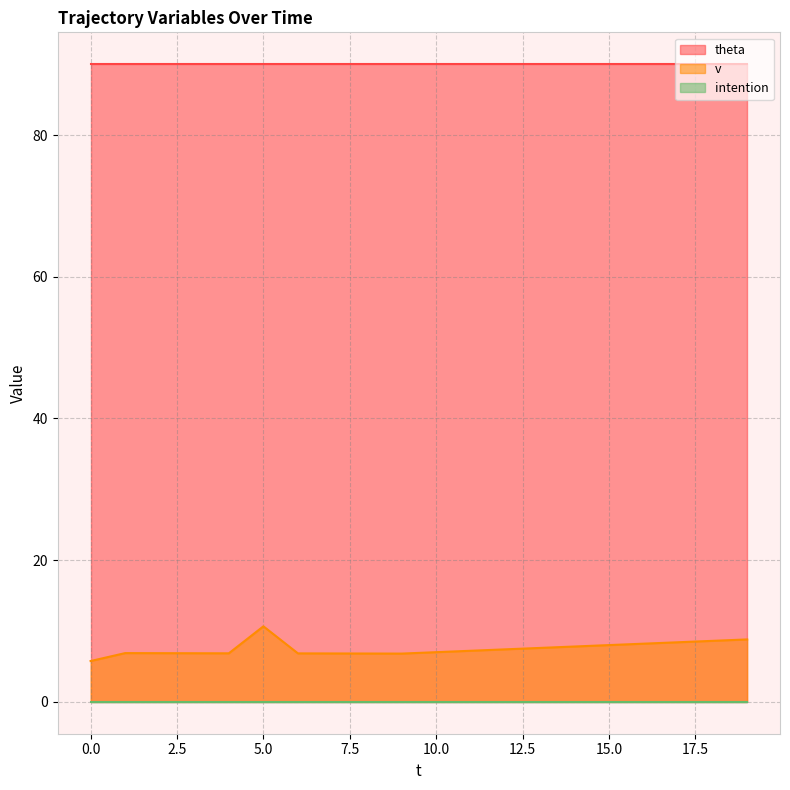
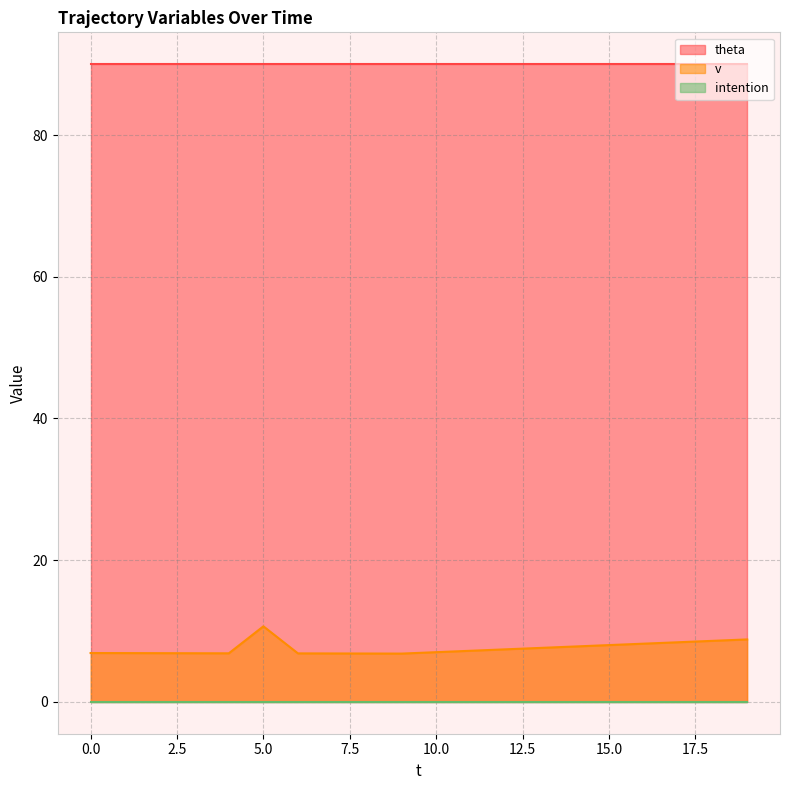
  {
    "theta": {
      "0.0": 90,
      "5.0": 90,
      "10.0": 90,
      "15.0": 90
    },
    "v": {
-     "0.0": 6,
+     "0.0": 7,
      "5.0": 11,
      "10.0": 7,
      "15.0": 8
    },
    "intention": {
      "0.0": 0,
      "5.0": 0,
      "10.0": 0,
      "15.0": 0
    }
  }
